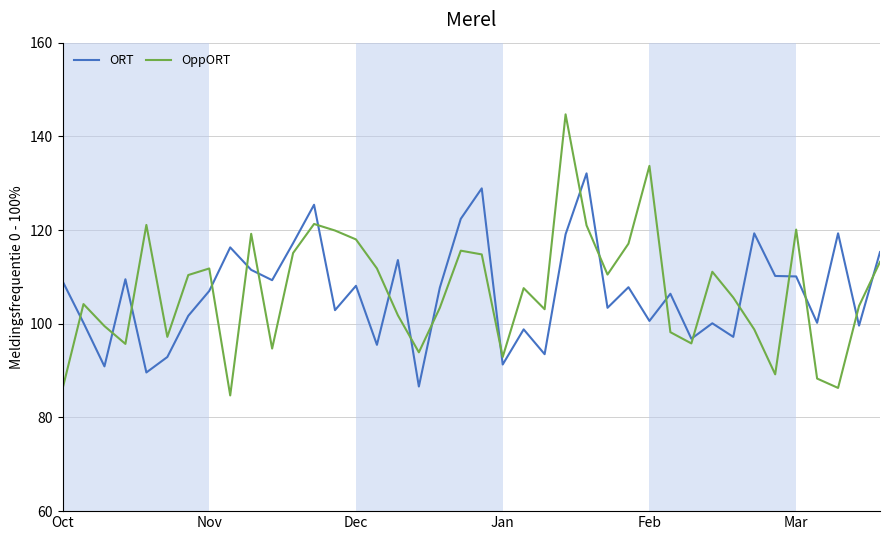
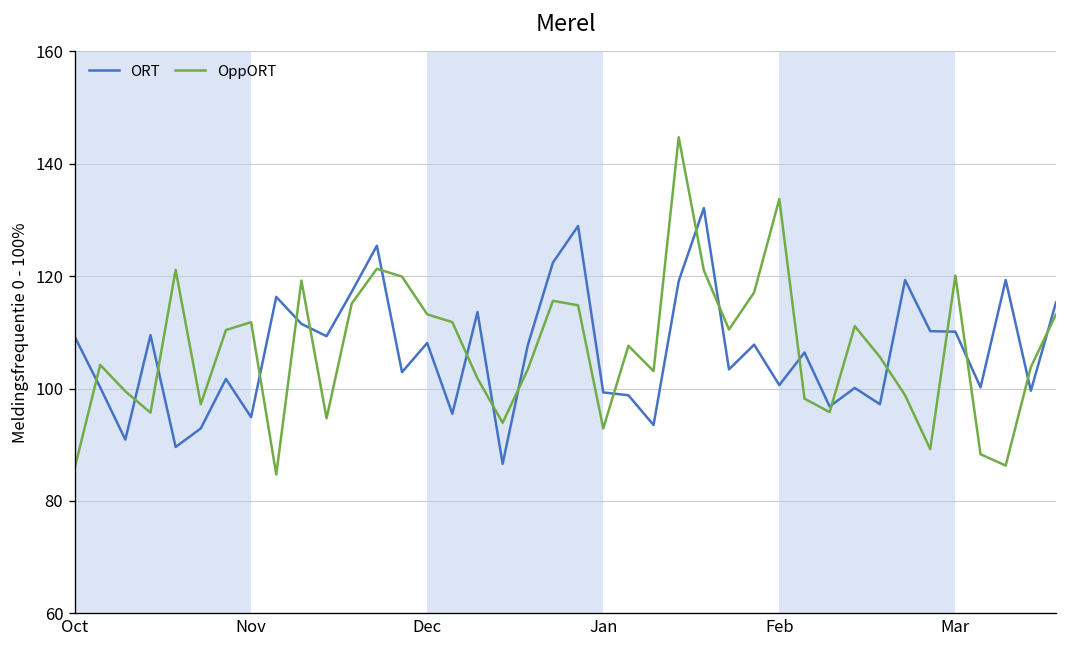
  {
    "ORT": {
      "Oct": 109,
-     "Nov": 107,
+     "Nov": 95,
      "Dec": 108,
-     "Jan": 91,
+     "Jan": 99,
      "Feb": 101,
      "Mar": 110
    },
    "OppORT": {
      "Oct": 86,
      "Nov": 112,
-     "Dec": 118,
+     "Dec": 113,
      "Jan": 93,
      "Feb": 134,
      "Mar": 120
    }
  }
